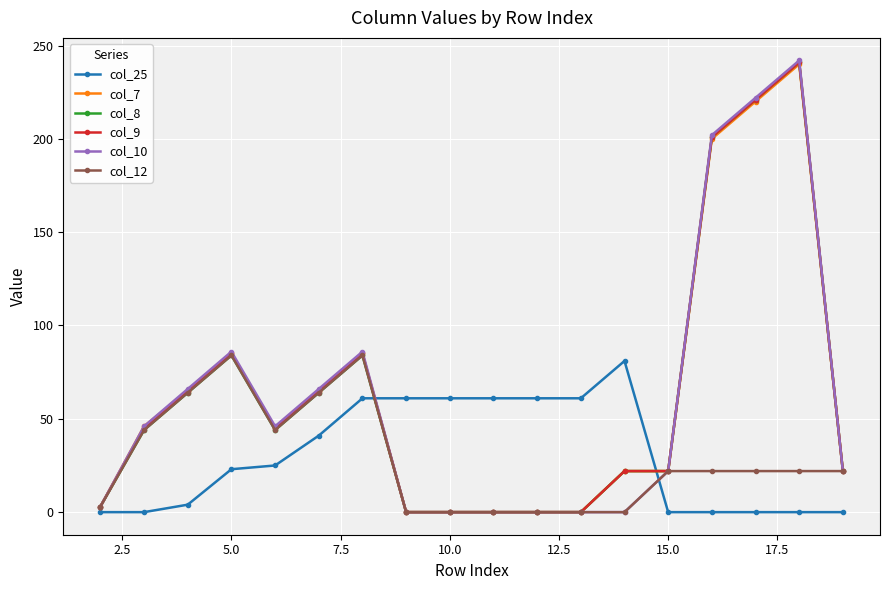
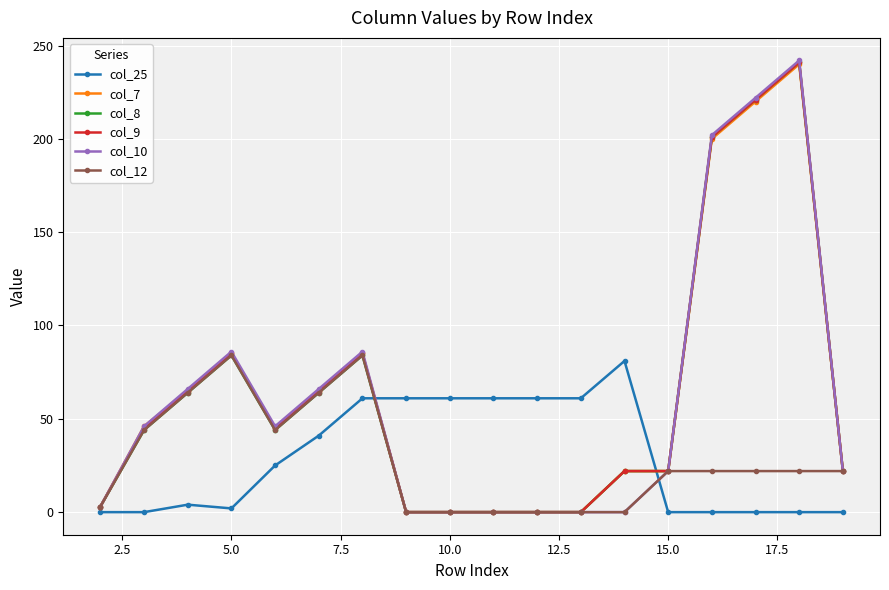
  {
    "col_25": {
-     "5.0": 23,
+     "5.0": 2,
      "10.0": 61,
      "15.0": 0
    }
  }
